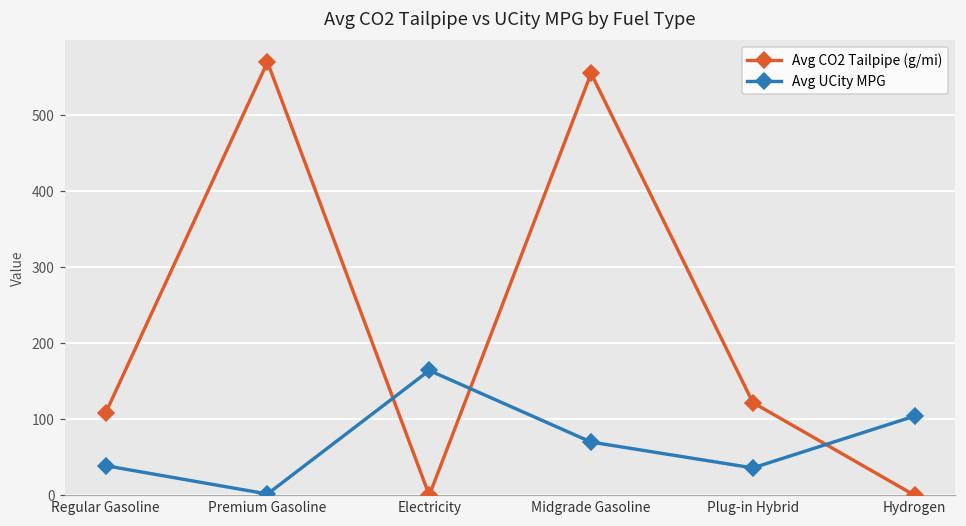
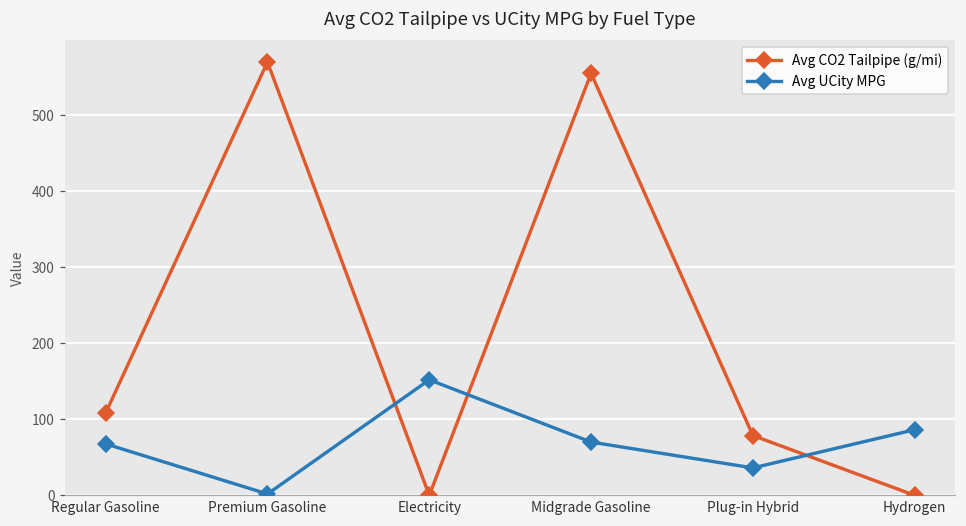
  {
    "Avg CO2 Tailpipe (g/mi)": {
      "Regular Gasoline": 110,
      "Premium Gasoline": 570,
      "Electricity": 0,
      "Midgrade Gasoline": 560,
-     "Plug-in Hybrid": 120,
+     "Plug-in Hybrid": 80,
      "Hydrogen": 0
    },
    "Avg UCity MPG": {
-     "Regular Gasoline": 40,
+     "Regular Gasoline": 70,
      "Premium Gasoline": 0,
-     "Electricity": 160,
+     "Electricity": 150,
      "Midgrade Gasoline": 70,
      "Plug-in Hybrid": 40,
-     "Hydrogen": 100
+     "Hydrogen": 90
    }
  }
